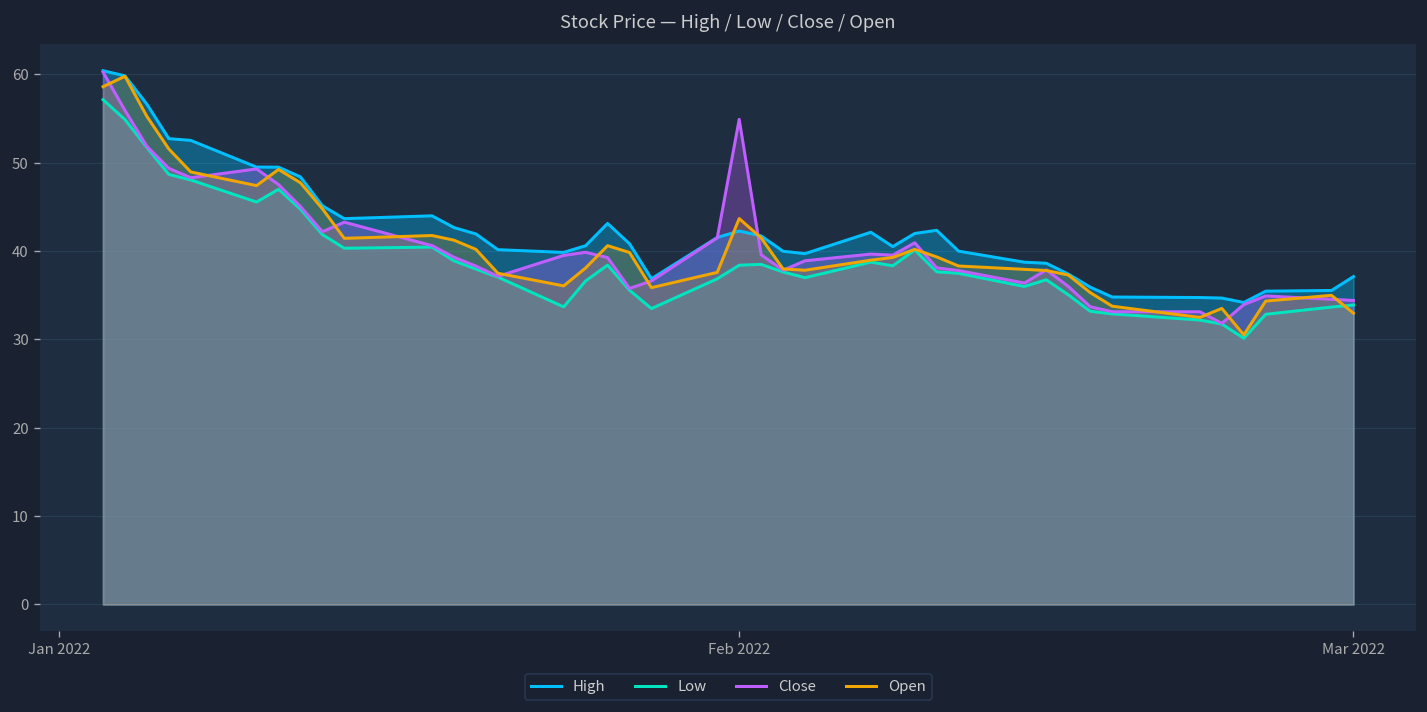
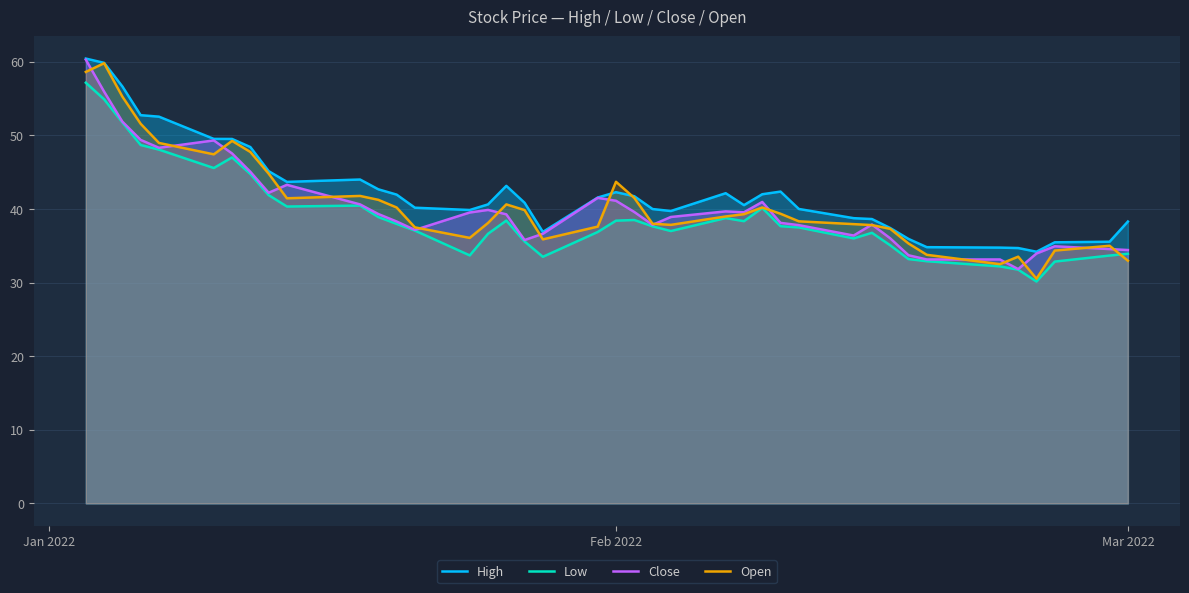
  {
    "High": {
      "Feb 2022": 42,
-     "Mar 2022": 37
+     "Mar 2022": 38
    },
    "Low": {
      "Feb 2022": 38,
      "Mar 2022": 34
    },
    "Close": {
-     "Feb 2022": 55,
+     "Feb 2022": 41,
      "Mar 2022": 34
    },
    "Open": {
      "Feb 2022": 44,
      "Mar 2022": 33
    }
  }
